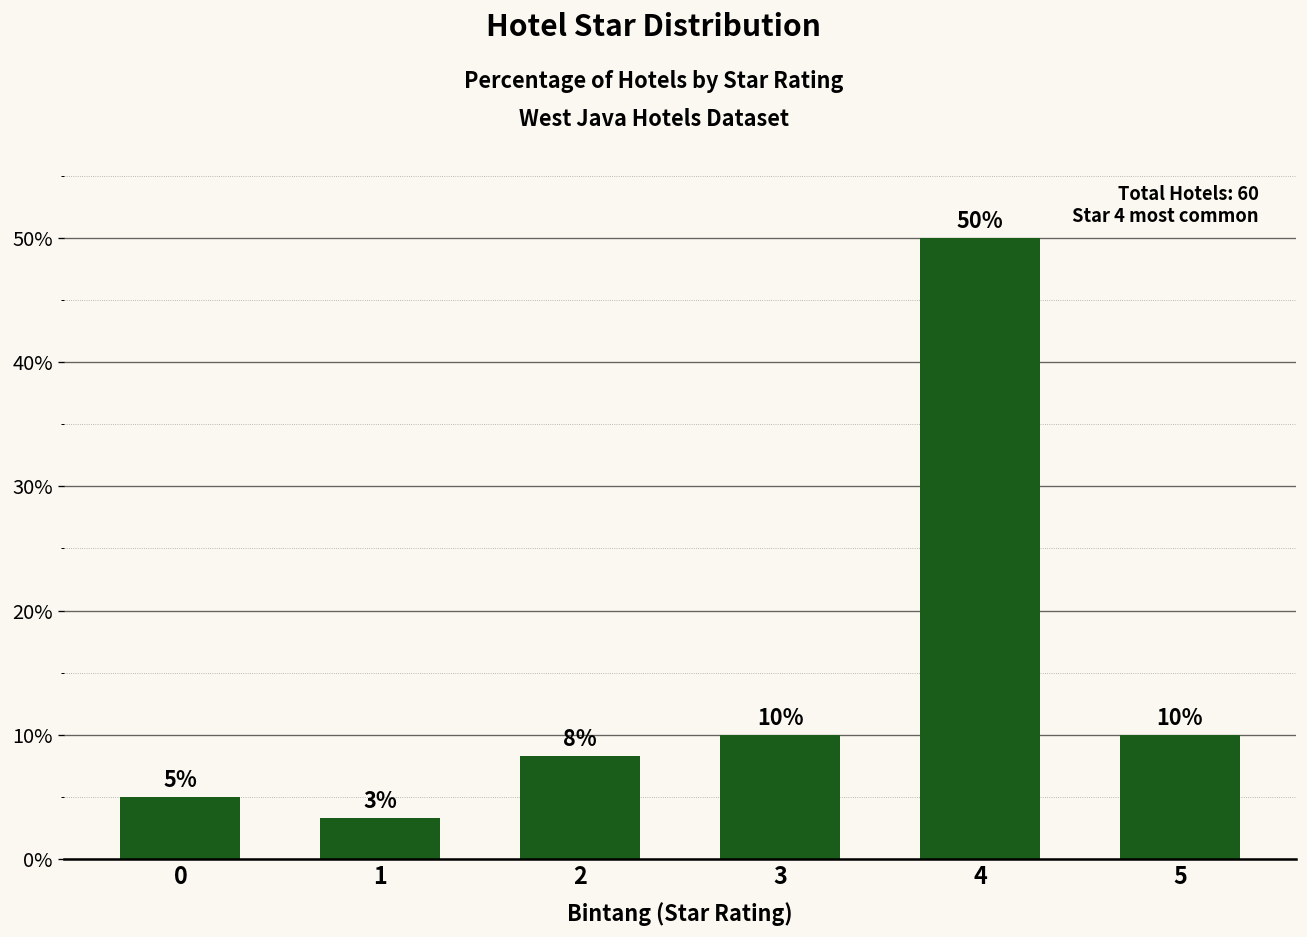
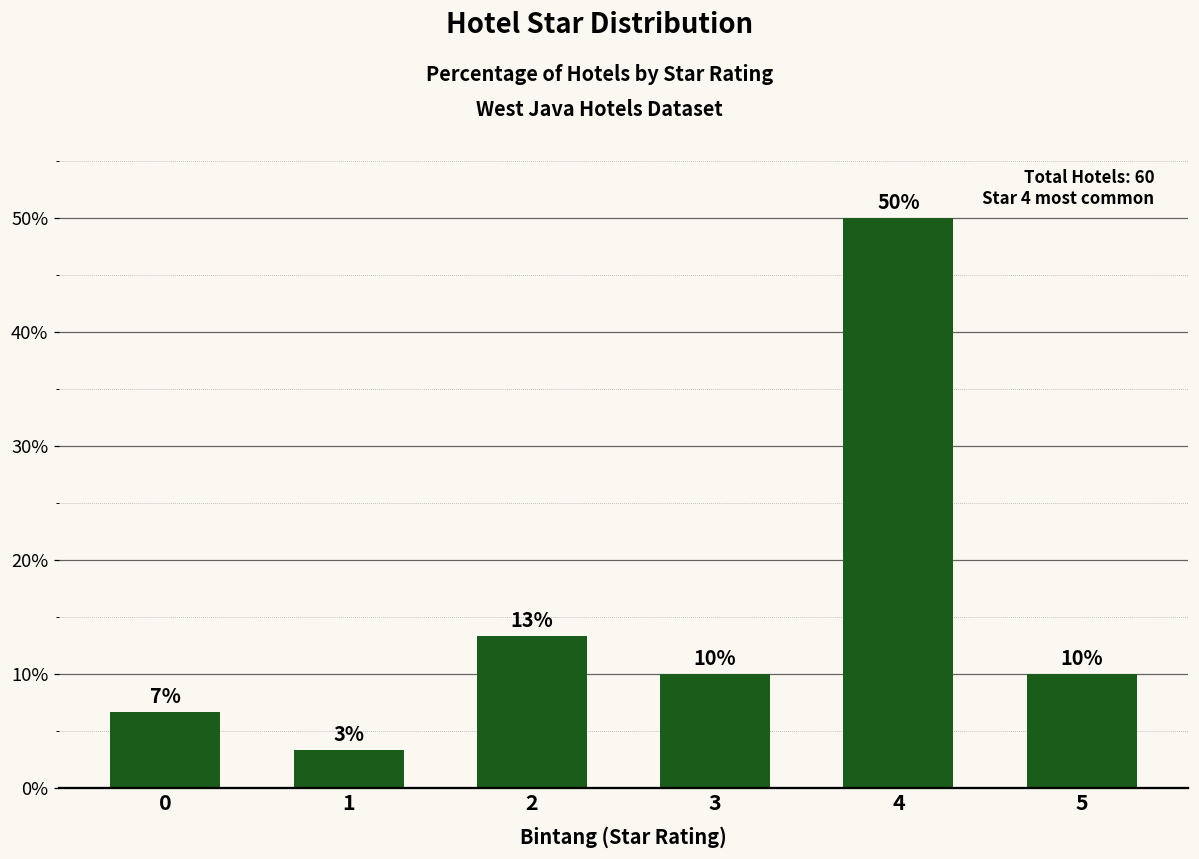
  {
-   "0": "5%",
+   "0": "7%",
    "1": "3%",
-   "2": "8%",
+   "2": "13%",
    "3": "10%",
    "4": "50%",
    "5": "10%"
  }
